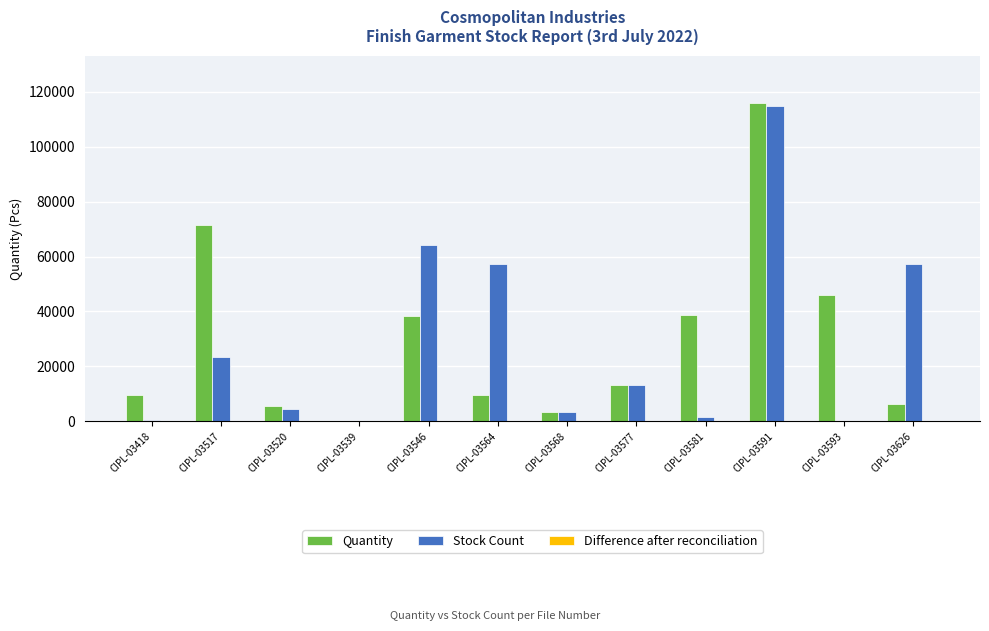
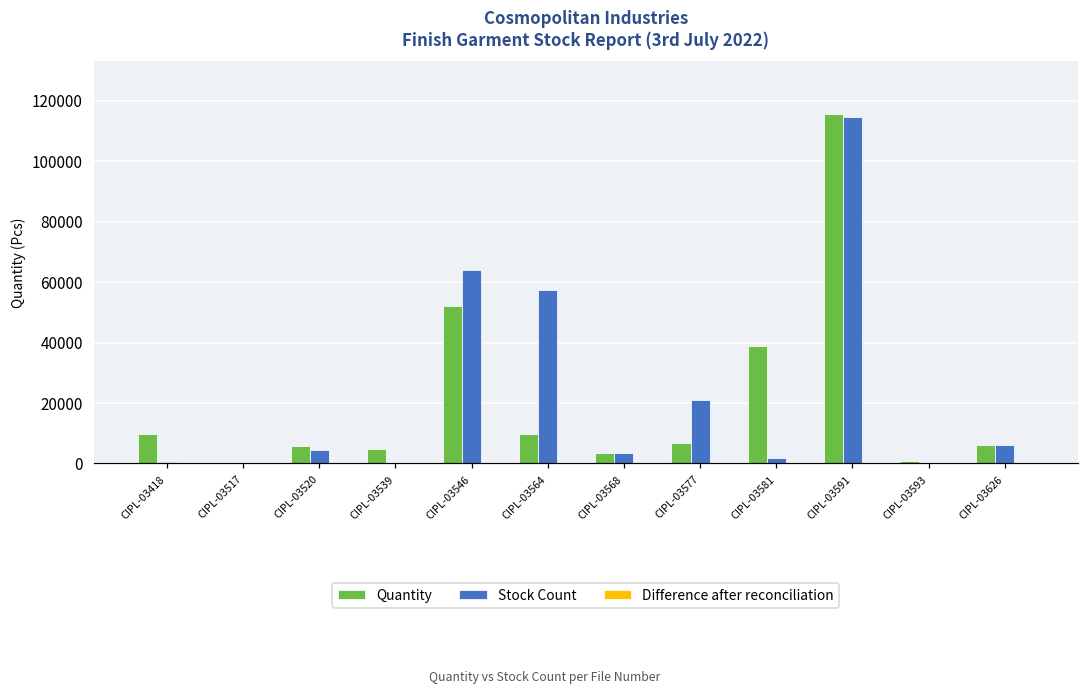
  {
    "Quantity": {
      "CIPL-03418": 10000,
-     "CIPL-03517": 72000,
+     "CIPL-03517": 0,
      "CIPL-03520": 6000,
-     "CIPL-03539": 0,
-     "CIPL-03546": 38000,
+     "CIPL-03539": 5000,
+     "CIPL-03546": 52000,
      "CIPL-03564": 10000,
      "CIPL-03568": 3000,
-     "CIPL-03577": 13000,
+     "CIPL-03577": 7000,
      "CIPL-03581": 39000,
      "CIPL-03591": 116000,
-     "CIPL-03593": 46000,
+     "CIPL-03593": 1000,
      "CIPL-03626": 6000
    },
    "Stock Count": {
-     "CIPL-03517": 23000,
+     "CIPL-03517": 0,
      "CIPL-03520": 4000,
      "CIPL-03546": 64000,
      "CIPL-03564": 57000,
      "CIPL-03568": 3000,
-     "CIPL-03577": 13000,
+     "CIPL-03577": 21000,
      "CIPL-03581": 2000,
      "CIPL-03591": 115000,
-     "CIPL-03626": 57000
+     "CIPL-03626": 6000
    },
    "Difference after reconciliation": {
      "CIPL-03418": 0,
      "CIPL-03517": 0,
      "CIPL-03520": 0,
      "CIPL-03539": 0,
      "CIPL-03546": 0,
      "CIPL-03564": 0,
      "CIPL-03568": 0,
      "CIPL-03577": 0,
      "CIPL-03581": 0,
      "CIPL-03591": 0,
      "CIPL-03593": 0,
      "CIPL-03626": 0
    }
  }
